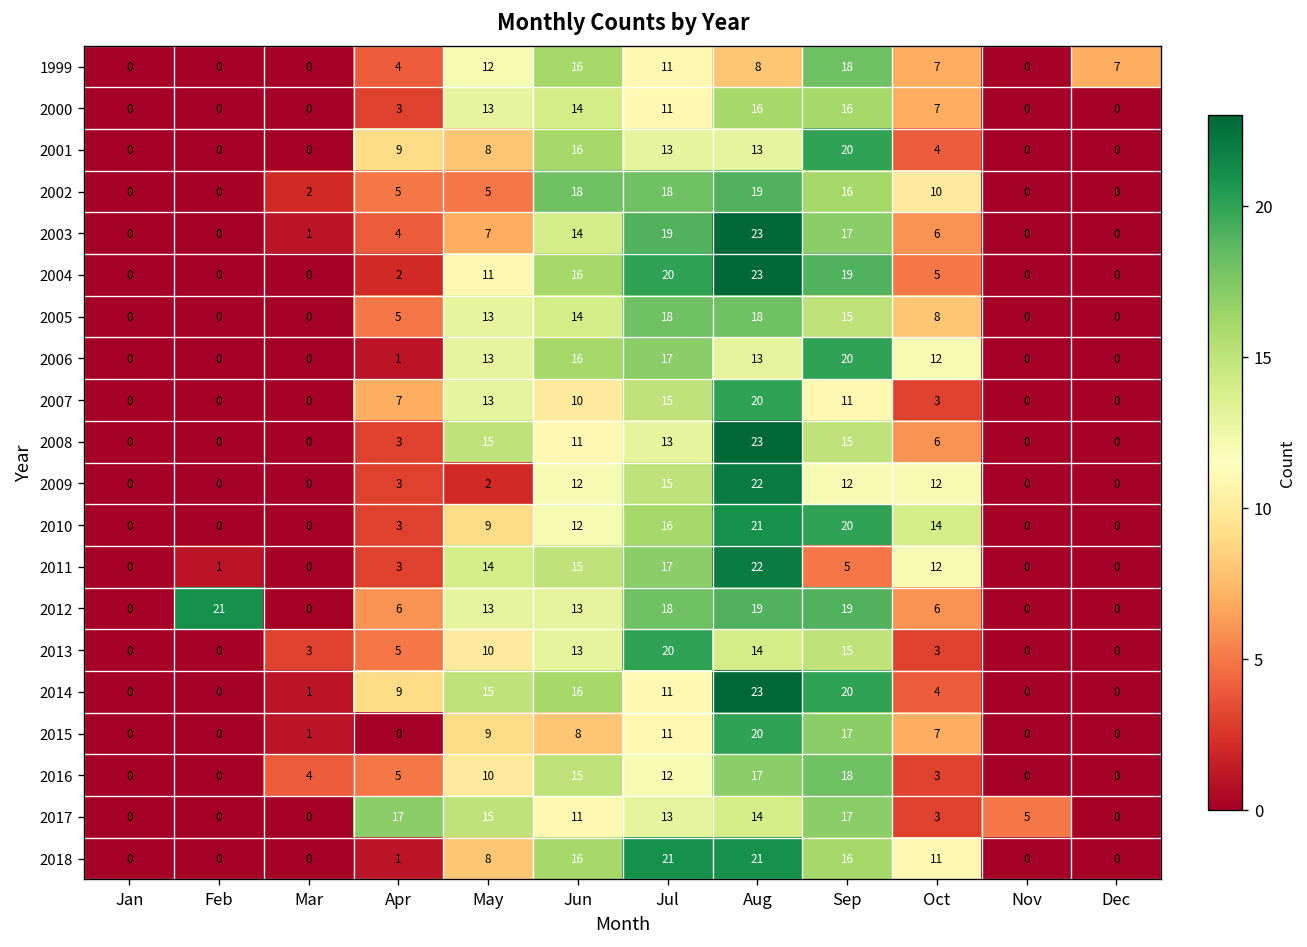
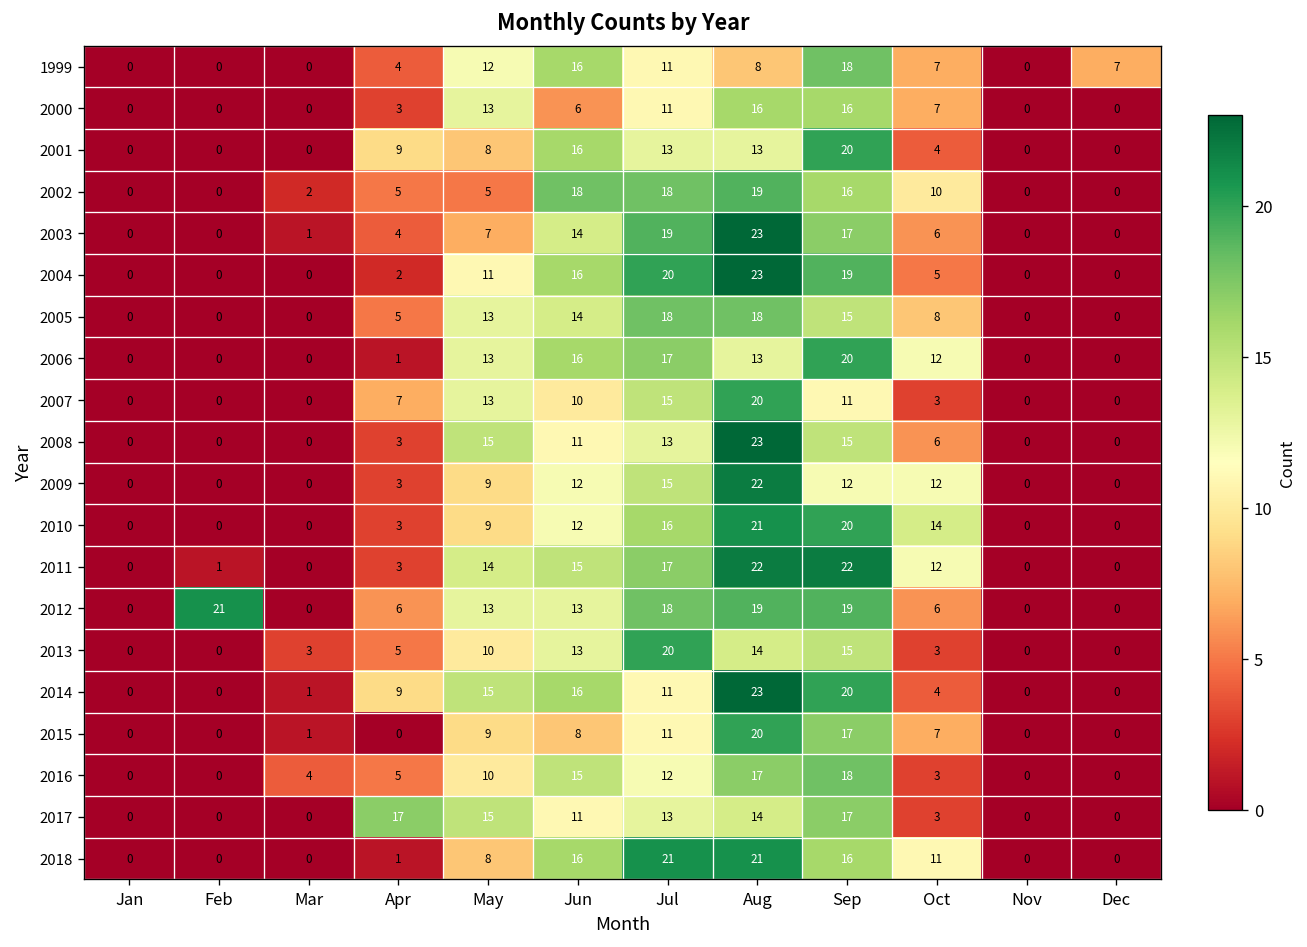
  {
    "2000": {
      "Jan": 0,
      "Feb": 0,
      "Mar": 0,
      "Apr": 3,
      "May": 13,
-     "Jun": 14,
+     "Jun": 6,
      "Jul": 11,
      "Aug": 16,
      "Sep": 16,
      "Oct": 7,
      "Nov": 0,
      "Dec": 0
    },
    "2009": {
      "Jan": 0,
      "Feb": 0,
      "Mar": 0,
      "Apr": 3,
-     "May": 2,
+     "May": 9,
      "Jun": 12,
      "Jul": 15,
      "Aug": 22,
      "Sep": 12,
      "Oct": 12,
      "Nov": 0,
      "Dec": 0
    },
    "2011": {
      "Jan": 0,
      "Feb": 1,
      "Mar": 0,
      "Apr": 3,
      "May": 14,
      "Jun": 15,
      "Jul": 17,
      "Aug": 22,
-     "Sep": 5,
+     "Sep": 22,
      "Oct": 12,
      "Nov": 0,
      "Dec": 0
    },
    "2017": {
      "Jan": 0,
      "Feb": 0,
      "Mar": 0,
      "Apr": 17,
      "May": 15,
      "Jun": 11,
      "Jul": 13,
      "Aug": 14,
      "Sep": 17,
      "Oct": 3,
-     "Nov": 5,
+     "Nov": 0,
      "Dec": 0
    }
  }
